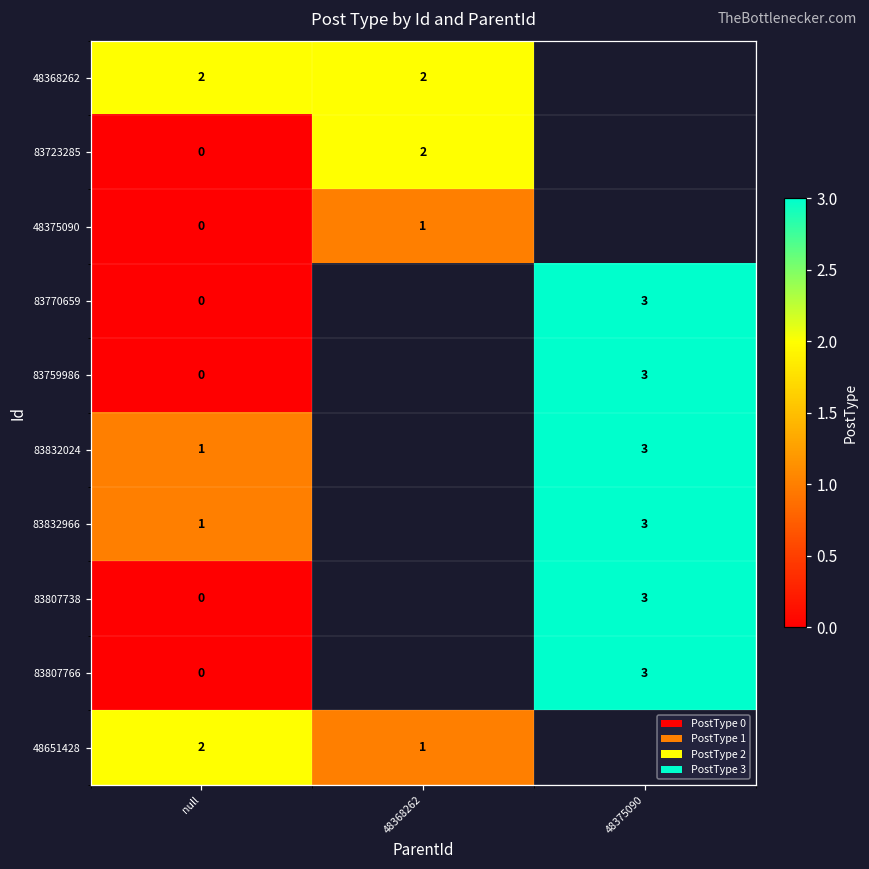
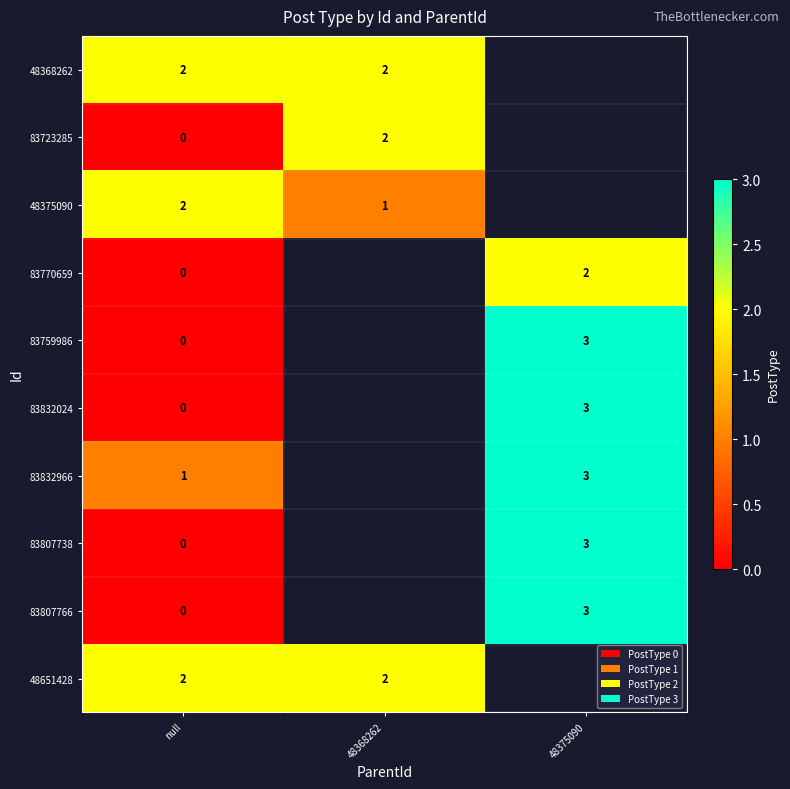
  {
    "48368262": {
      "null": 2,
      "48368262": 2
    },
    "83723285": {
      "null": 0,
      "48368262": 2
    },
    "48375090": {
-     "null": 0,
+     "null": 2,
      "48368262": 1
    },
    "83770659": {
      "null": 0,
-     "48375090": 3
+     "48375090": 2
    },
    "83759986": {
      "null": 0,
      "48375090": 3
    },
    "83832024": {
-     "null": 1,
+     "null": 0,
      "48375090": 3
    },
    "83832966": {
      "null": 1,
      "48375090": 3
    },
    "83807738": {
      "null": 0,
      "48375090": 3
    },
    "83807766": {
      "null": 0,
      "48375090": 3
    },
    "48651428": {
      "null": 2,
-     "48368262": 1
+     "48368262": 2
    }
  }
